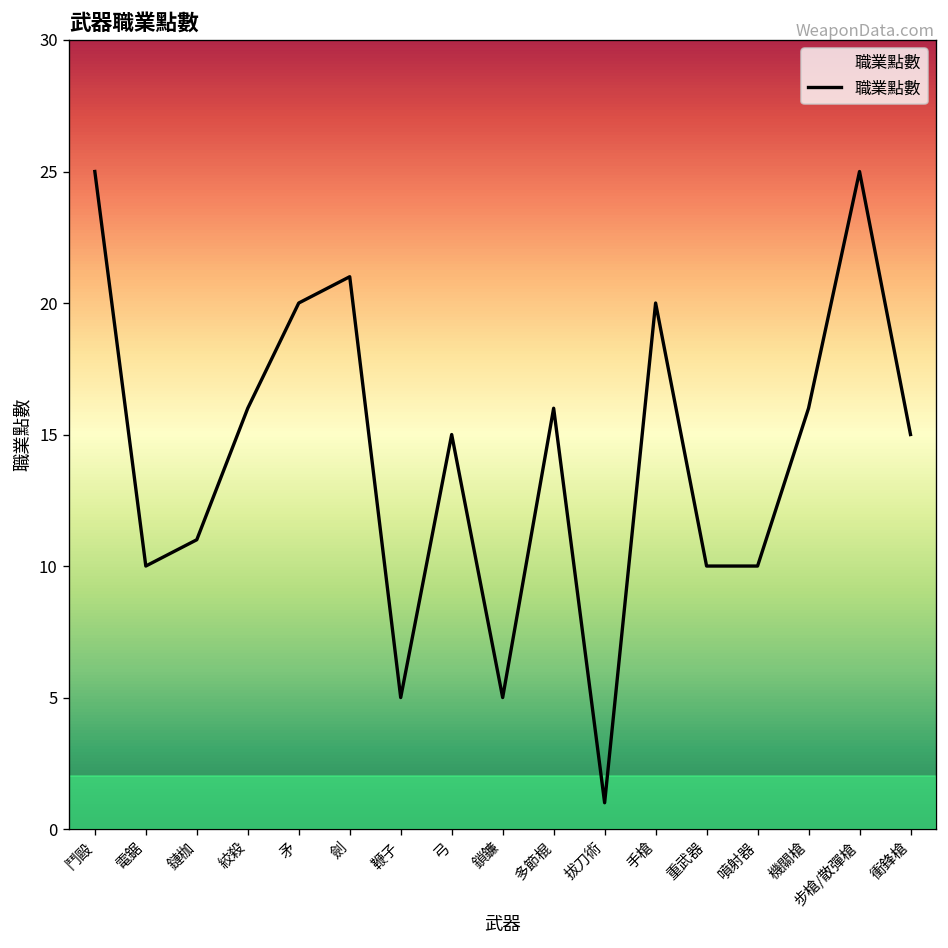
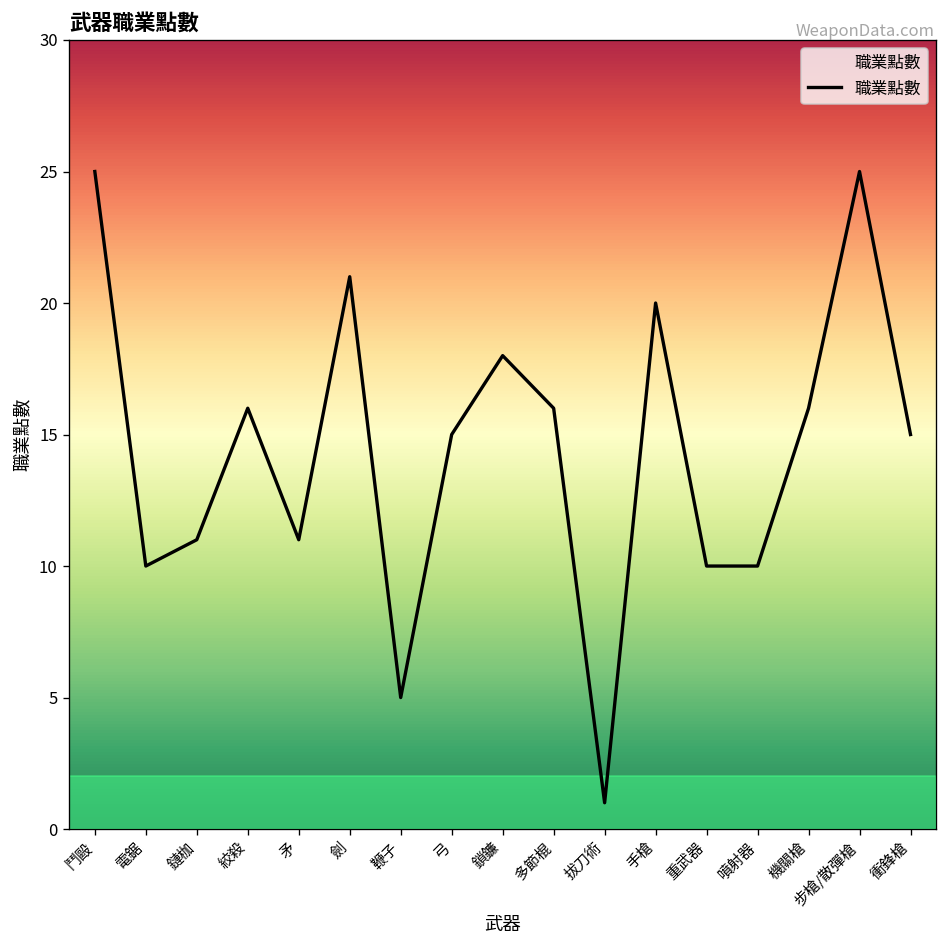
  {
    "鬥毆": 25,
    "電鋸": 10,
    "鏈枷": 11,
    "絞殺": 16,
-   "矛": 20,
+   "矛": 11,
    "劍": 21,
    "鞭子": 5,
    "弓": 15,
-   "鎖鐮": 5,
+   "鎖鐮": 18,
    "多節棍": 16,
    "手槍": 20,
    "重武器": 10,
    "噴射器": 10,
    "機關槍": 16,
    "步槍/散彈槍": 25,
    "衝鋒槍": 15
  }
